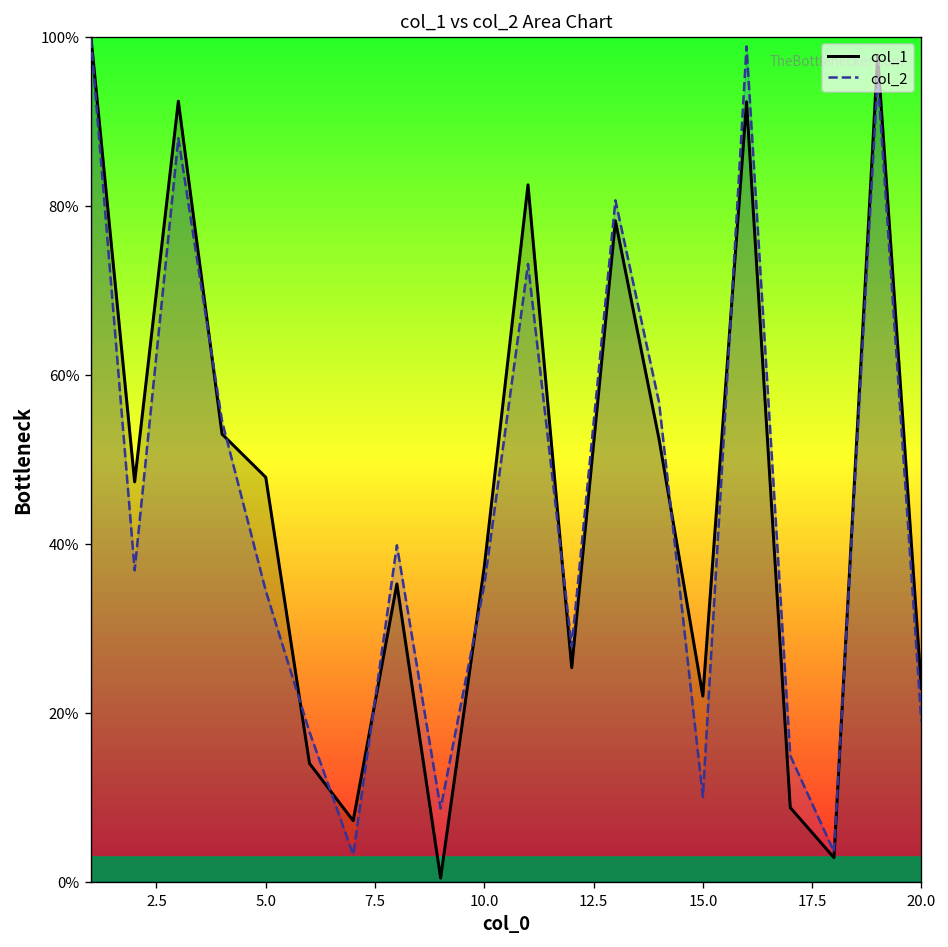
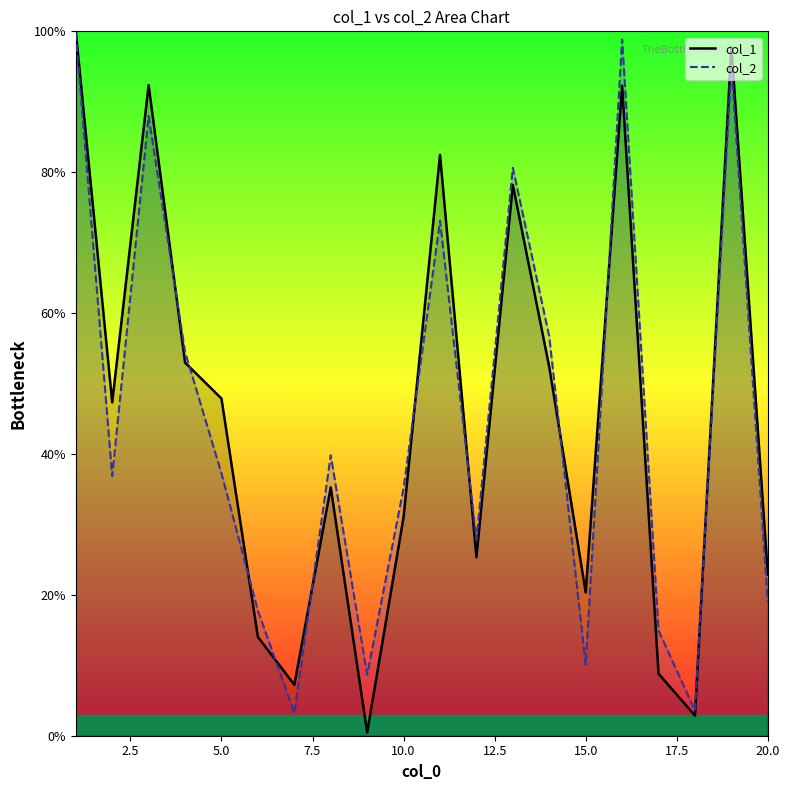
  {
    "col_1": {
      "5.0": "48%",
-     "10.0": "37%",
-     "15.0": "22%",
+     "10.0": "31%",
+     "15.0": "20%",
      "20.0": "23%"
    },
    "col_2": {
-     "5.0": "34%",
+     "5.0": "37%",
      "10.0": "35%",
      "15.0": "10%",
      "20.0": "19%"
    }
  }
